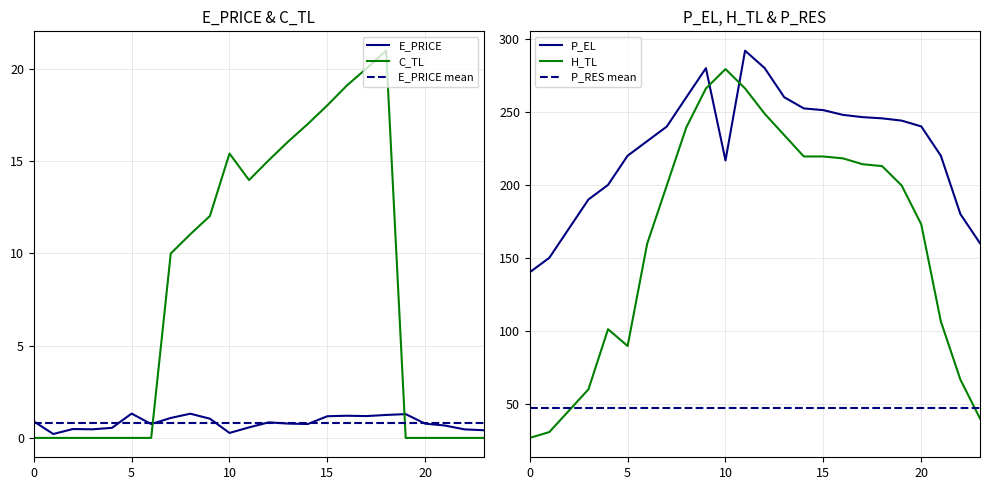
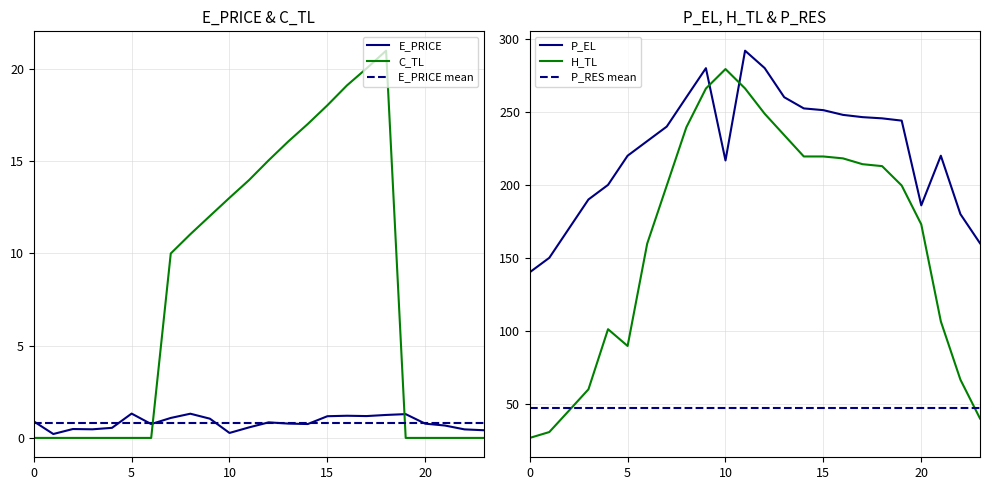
  {
    "E_PRICE & C_TL": {
      "E_PRICE": {
        "0": 0.9,
        "5": 1.3,
        "10": 0.3,
        "15": 1.2,
        "20": 0.8
      },
      "C_TL": {
        "0": 0.0,
        "5": 0.0,
-       "10": 15.4,
+       "10": 13.0,
        "15": 18.0,
        "20": 0.0
      }
    },
    "P_EL, H_TL & P_RES": {
      "P_EL": {
        "0": 140,
        "5": 220,
        "10": 217,
        "15": 251,
-       "20": 240
+       "20": 186
      },
      "H_TL": {
        "0": 27,
        "5": 90,
        "10": 279,
        "15": 219,
        "20": 173
      }
    }
  }
